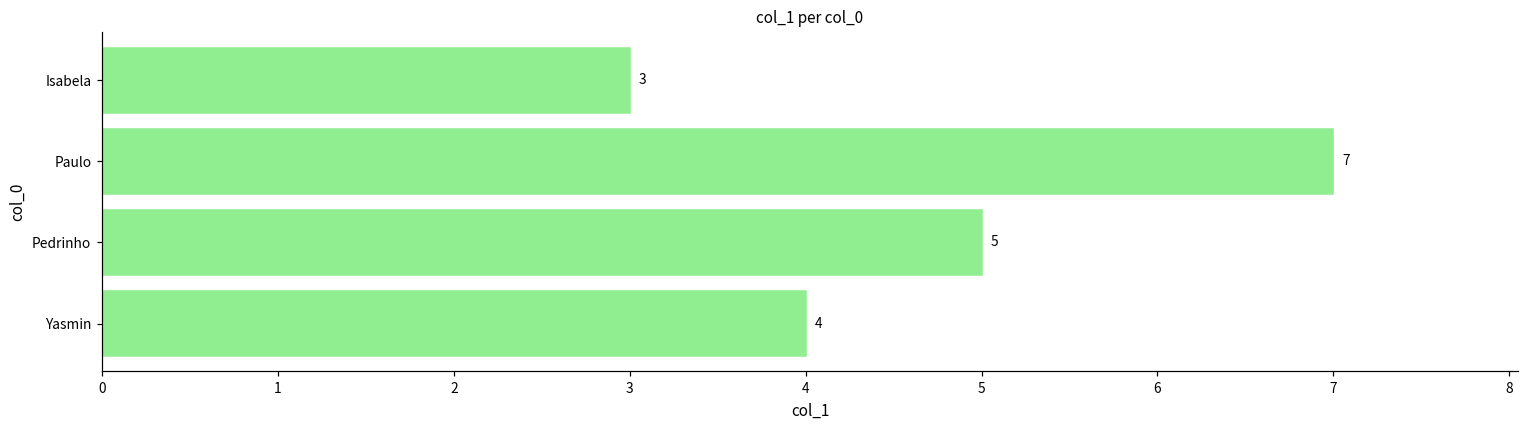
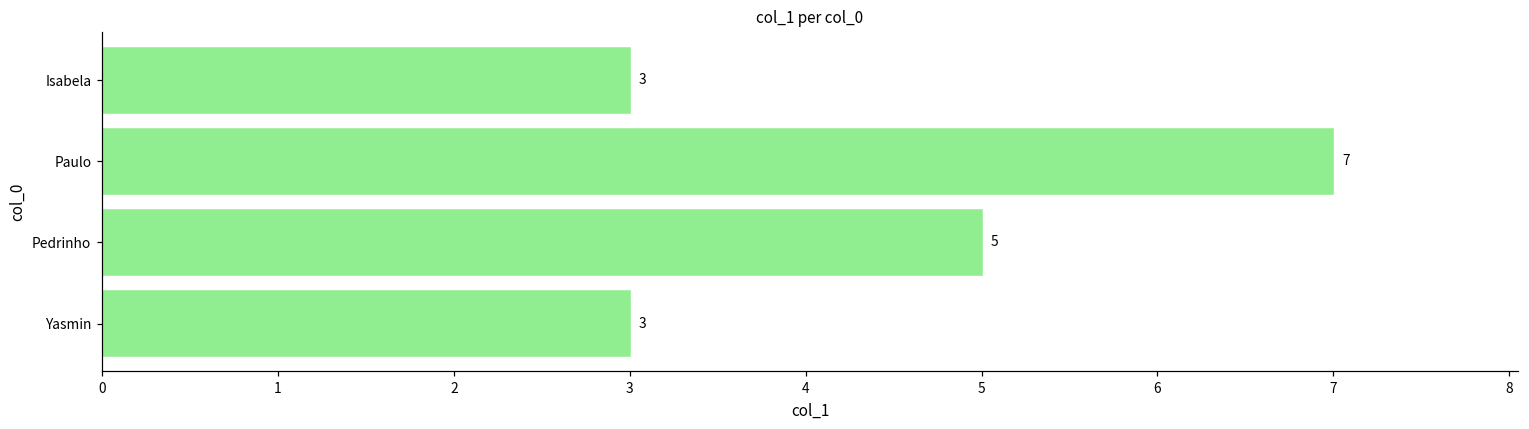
  {
    "Isabela": 3,
    "Paulo": 7,
    "Pedrinho": 5,
-   "Yasmin": 4
+   "Yasmin": 3
  }
